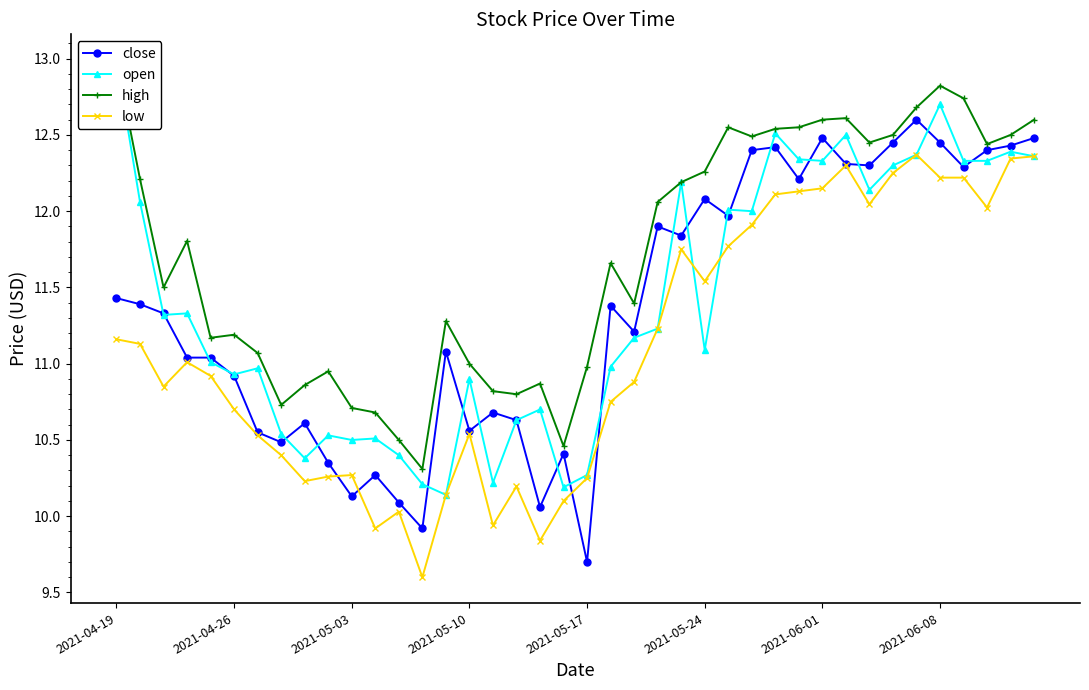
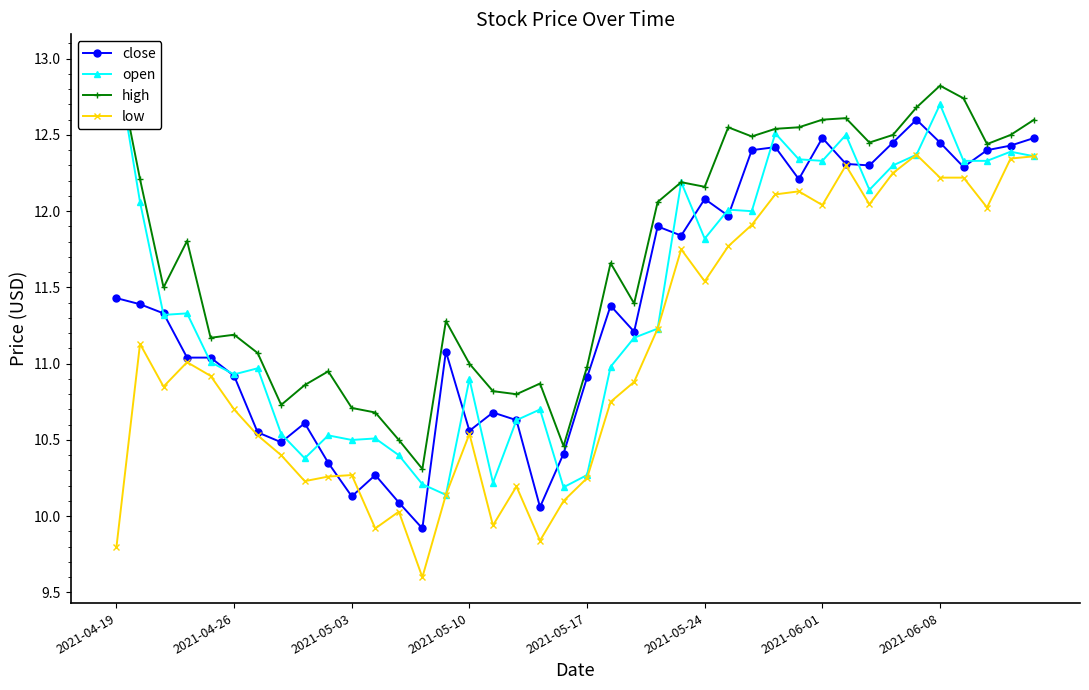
  {
    "close": {
      "2021-04-19": 11.43,
      "2021-05-03": 10.13,
      "2021-05-10": 10.56,
-     "2021-05-17": 9.70,
+     "2021-05-17": 10.91,
      "2021-05-24": 12.08,
      "2021-06-01": 12.48,
      "2021-06-08": 12.45
    },
    "open": {
      "2021-05-03": 10.50,
      "2021-05-10": 10.90,
      "2021-05-17": 10.27,
-     "2021-05-24": 11.09,
+     "2021-05-24": 11.82,
      "2021-06-01": 12.33,
      "2021-06-08": 12.70
    },
    "high": {
      "2021-04-26": 11.19,
      "2021-05-03": 10.71,
      "2021-05-10": 11.00,
      "2021-05-17": 10.98,
-     "2021-05-24": 12.26,
+     "2021-05-24": 12.16,
      "2021-06-01": 12.60,
      "2021-06-08": 12.82
    },
    "low": {
-     "2021-04-19": 11.16,
+     "2021-04-19": 9.80,
      "2021-04-26": 10.70,
      "2021-05-03": 10.27,
      "2021-05-10": 10.54,
      "2021-05-17": 10.25,
      "2021-05-24": 11.54,
-     "2021-06-01": 12.15,
+     "2021-06-01": 12.04,
      "2021-06-08": 12.22
    }
  }
